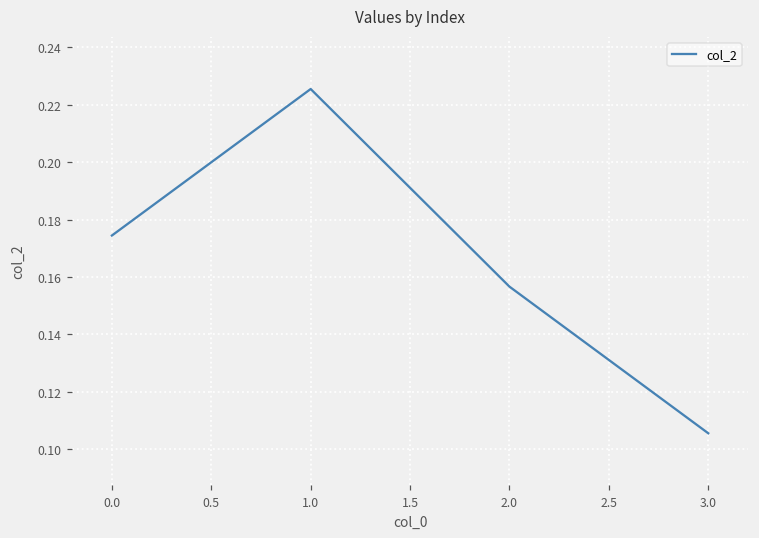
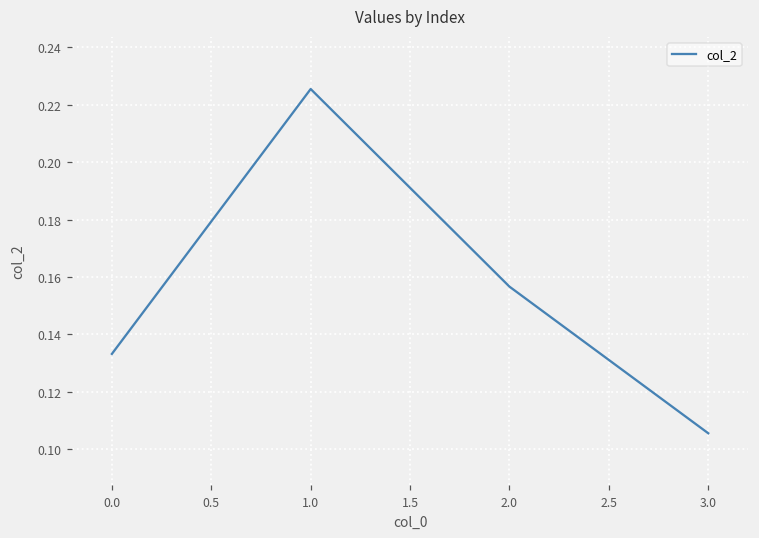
  {
-   "0.0": 0.174,
+   "0.0": 0.133,
    "1.0": 0.225,
    "2.0": 0.157,
    "3.0": 0.106
  }
